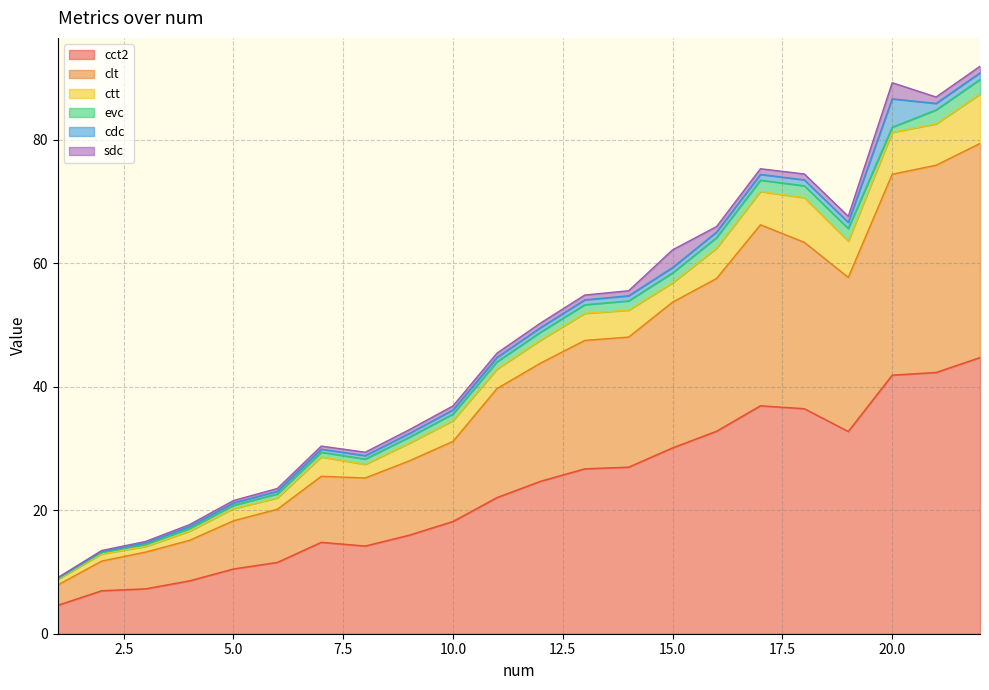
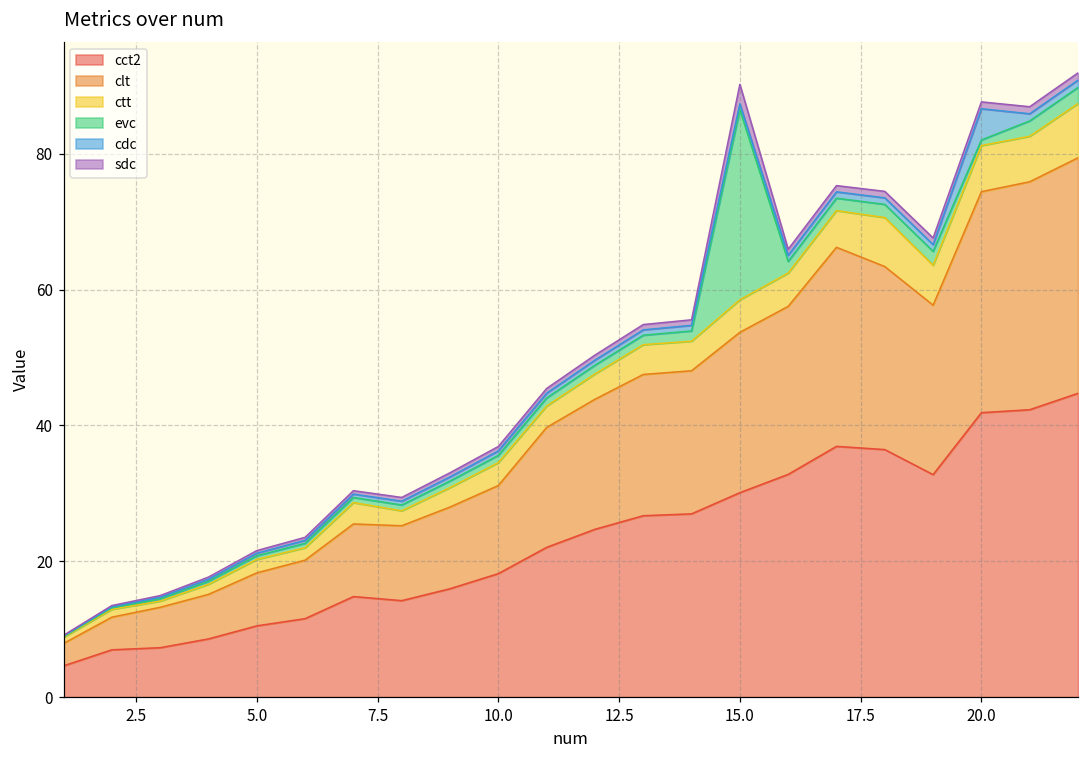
  {
    "ctt": {
      "5.0": 2,
      "10.0": 3,
-     "15.0": 3,
+     "15.0": 5,
      "20.0": 7
    },
    "evc": {
      "10.0": 1,
-     "15.0": 2,
+     "15.0": 28,
      "20.0": 1
    },
    "cdc": {
      "10.0": 1,
      "15.0": 1,
      "20.0": 5
    },
    "sdc": {
      "10.0": 1,
      "15.0": 3,
-     "20.0": 3
+     "20.0": 1
    }
  }
